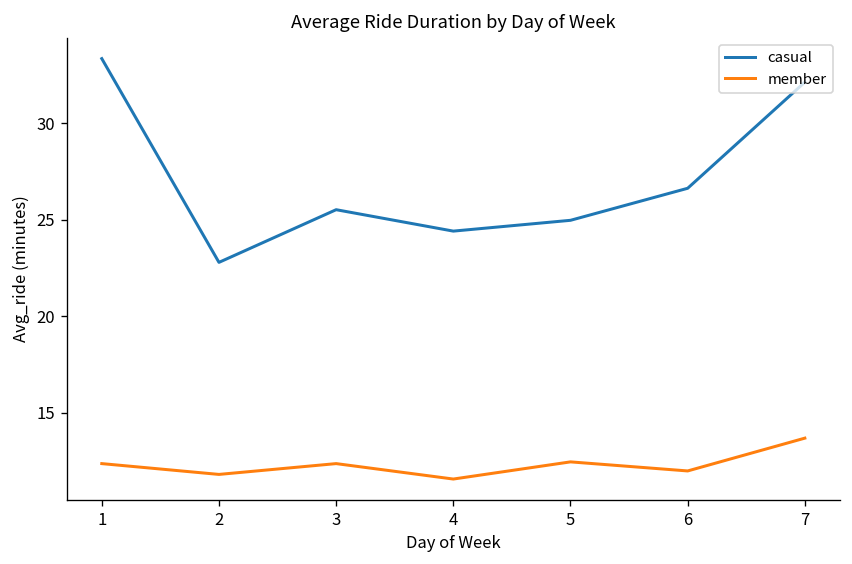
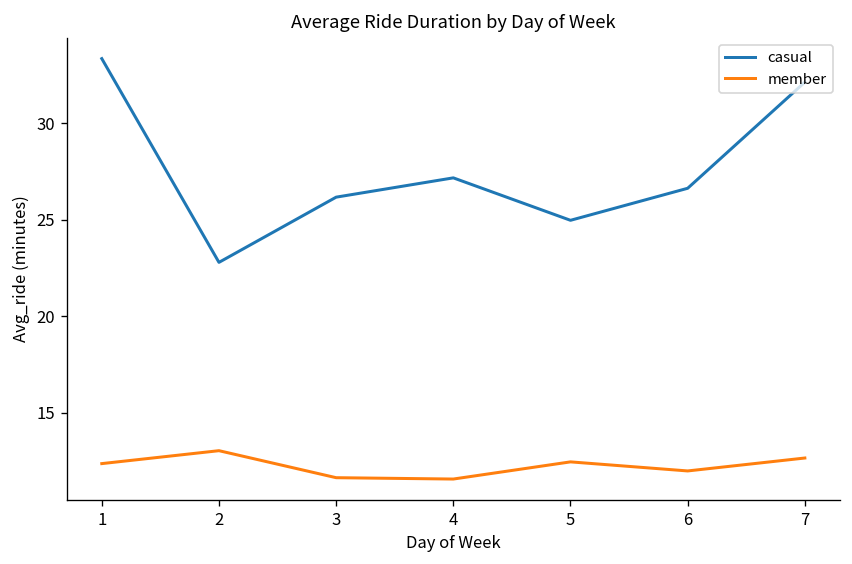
  {
    "casual": {
      "1": 33.4,
      "2": 22.8,
-     "3": 25.5,
-     "4": 24.4,
+     "3": 26.2,
+     "4": 27.2,
      "5": 25.0,
      "6": 26.6
    },
    "member": {
      "1": 12.4,
-     "2": 11.8,
-     "3": 12.4,
+     "2": 13.0,
+     "3": 11.6,
      "4": 11.6,
      "5": 12.5,
      "6": 12.0,
-     "7": 13.7
+     "7": 12.7
    }
  }
